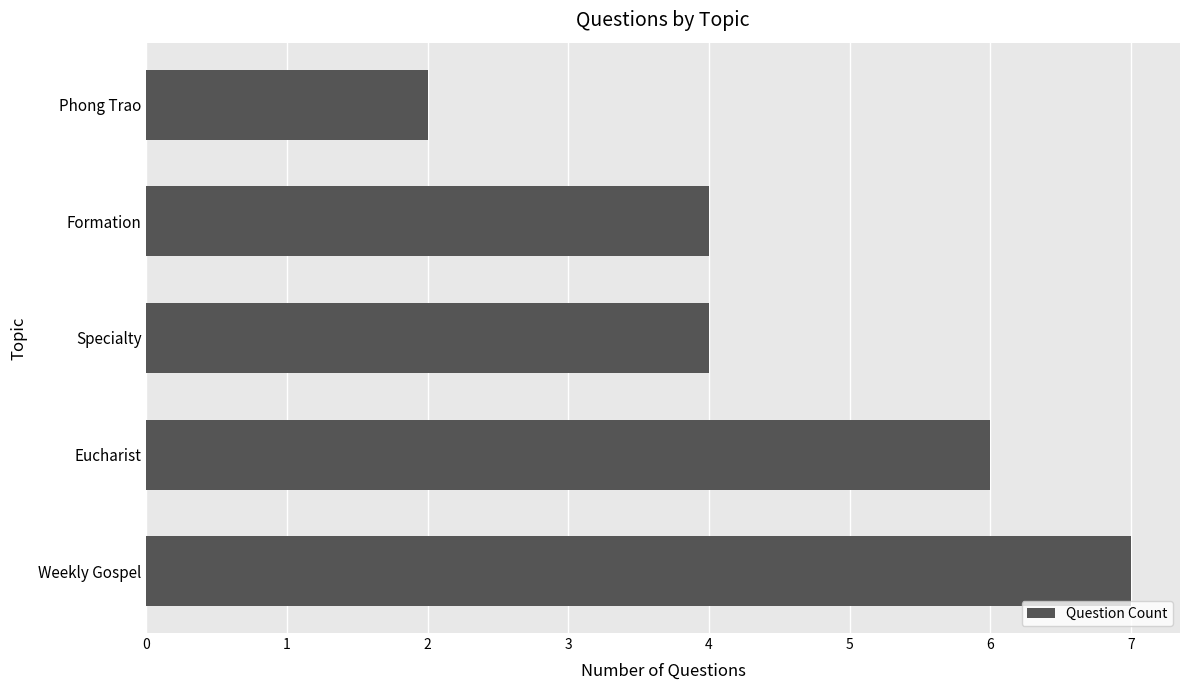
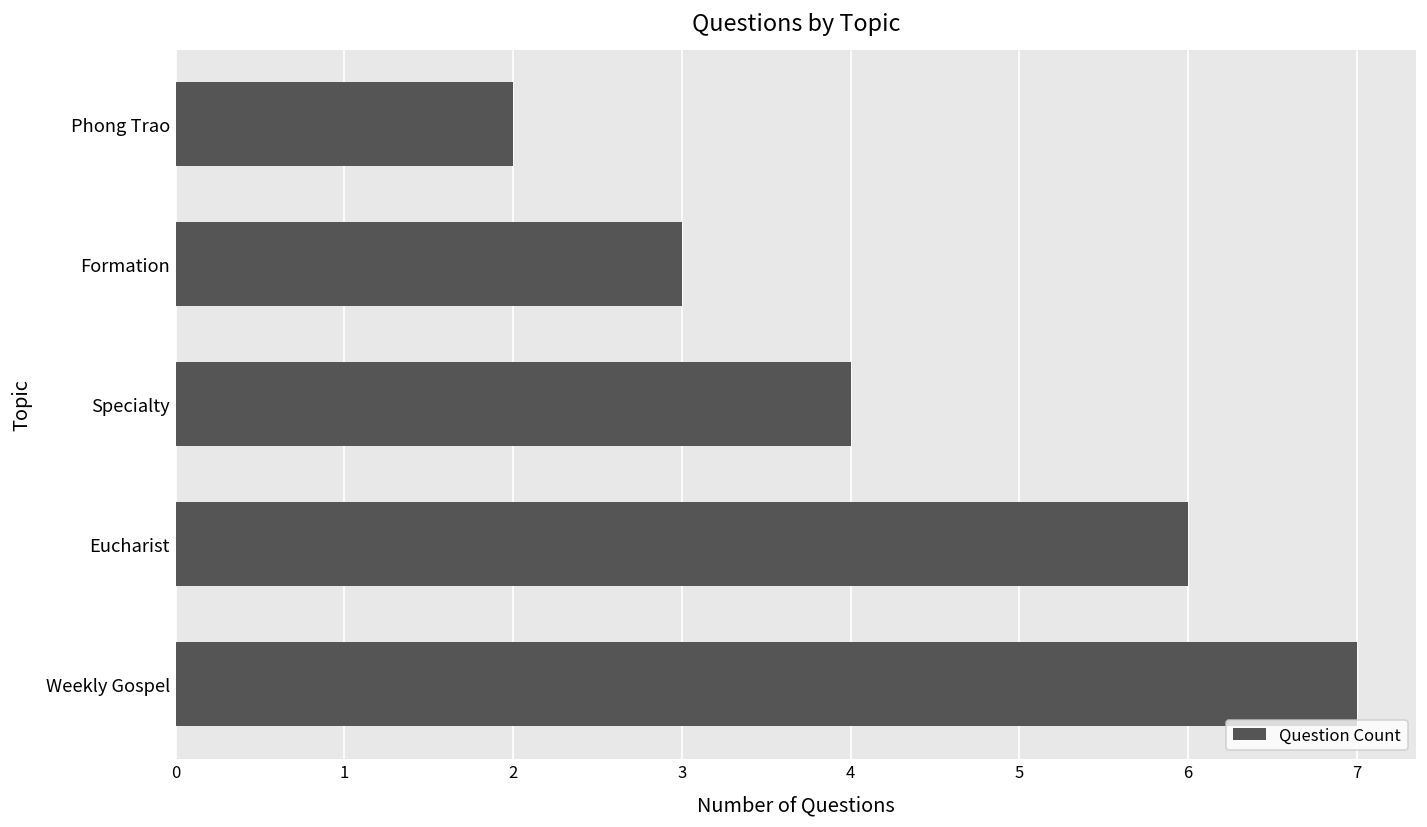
  {
    "Phong Trao": 2,
-   "Formation": 4,
+   "Formation": 3,
    "Specialty": 4,
    "Eucharist": 6,
    "Weekly Gospel": 7
  }
